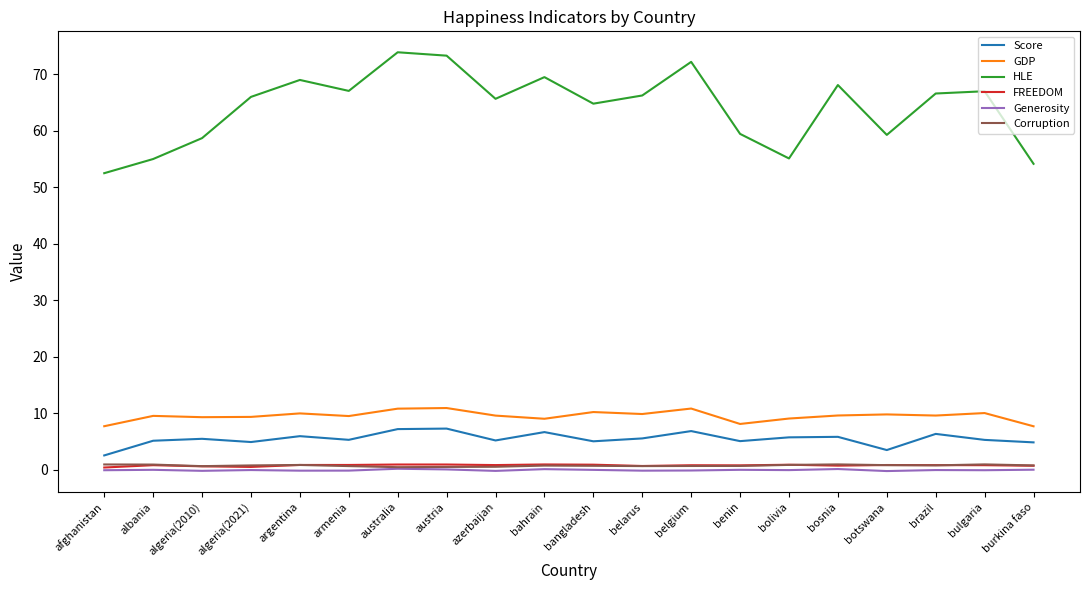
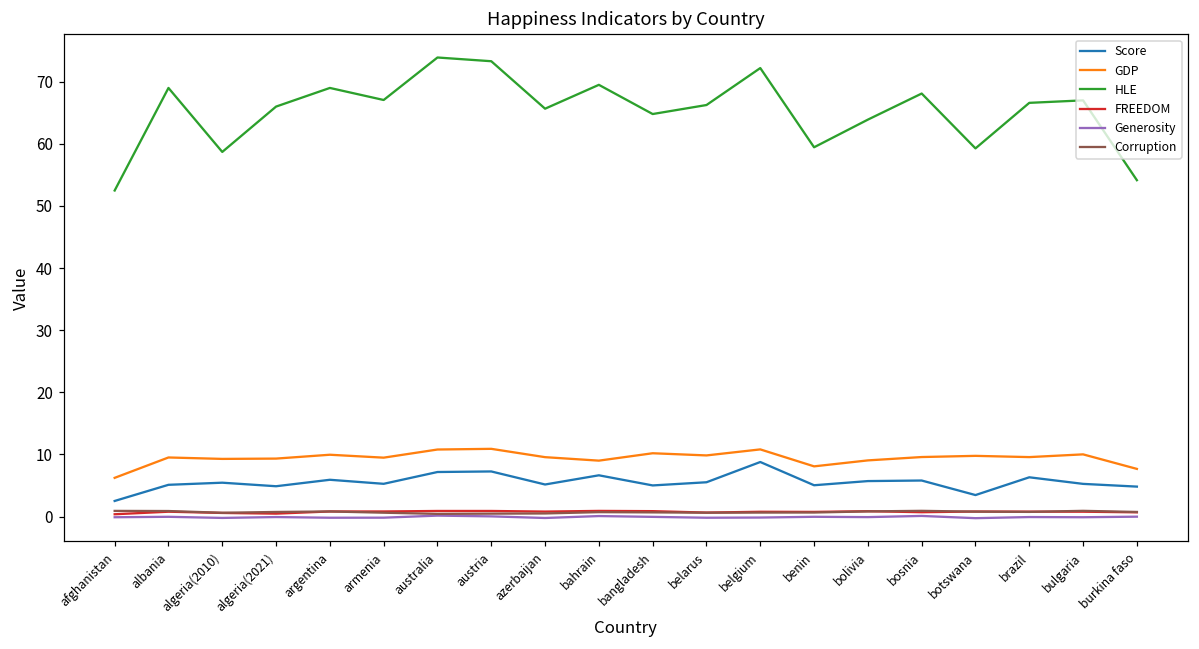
  {
    "Score": {
      "afghanistan": 3,
      "albania": 5,
      "algeria(2010)": 5,
      "algeria(2021)": 5,
      "argentina": 6,
      "armenia": 5,
      "australia": 7,
      "austria": 7,
      "azerbaijan": 5,
      "bahrain": 7,
      "bangladesh": 5,
      "belarus": 6,
-     "belgium": 7,
+     "belgium": 9,
      "benin": 5,
      "bolivia": 6,
      "bosnia": 6,
      "botswana": 3,
      "brazil": 6,
      "bulgaria": 5,
      "burkina faso": 5
    },
    "GDP": {
-     "afghanistan": 8,
+     "afghanistan": 6,
      "albania": 10,
      "algeria(2010)": 9,
      "algeria(2021)": 9,
      "argentina": 10,
      "armenia": 9,
      "australia": 11,
      "austria": 11,
      "azerbaijan": 10,
      "bahrain": 9,
      "bangladesh": 10,
      "belarus": 10,
      "belgium": 11,
      "benin": 8,
      "bolivia": 9,
      "bosnia": 10,
      "botswana": 10,
      "brazil": 10,
      "bulgaria": 10,
      "burkina faso": 8
    },
    "HLE": {
      "afghanistan": 52,
-     "albania": 55,
+     "albania": 69,
      "algeria(2010)": 59,
      "algeria(2021)": 66,
      "argentina": 69,
      "armenia": 67,
      "australia": 74,
      "austria": 73,
      "azerbaijan": 66,
      "bahrain": 70,
      "bangladesh": 65,
      "belarus": 66,
      "belgium": 72,
      "benin": 59,
-     "bolivia": 55,
+     "bolivia": 64,
      "bosnia": 68,
      "botswana": 59,
      "brazil": 67,
      "burkina faso": 54
    },
    "FREEDOM": {
      "afghanistan": 0,
      "australia": 1
    },
    "Generosity": {
      "afghanistan": 0,
      "albania": 0,
      "algeria(2010)": 0,
      "algeria(2021)": 0,
      "argentina": 0,
      "armenia": 0,
      "azerbaijan": 0,
      "bahrain": 0,
      "bangladesh": 0,
      "belarus": 0,
      "belgium": 0,
      "benin": 0,
      "bolivia": 0,
      "bosnia": 0,
      "botswana": 0,
      "brazil": 0,
      "bulgaria": 0,
      "burkina faso": 0
    },
    "Corruption": {
      "afghanistan": 1
    }
  }
